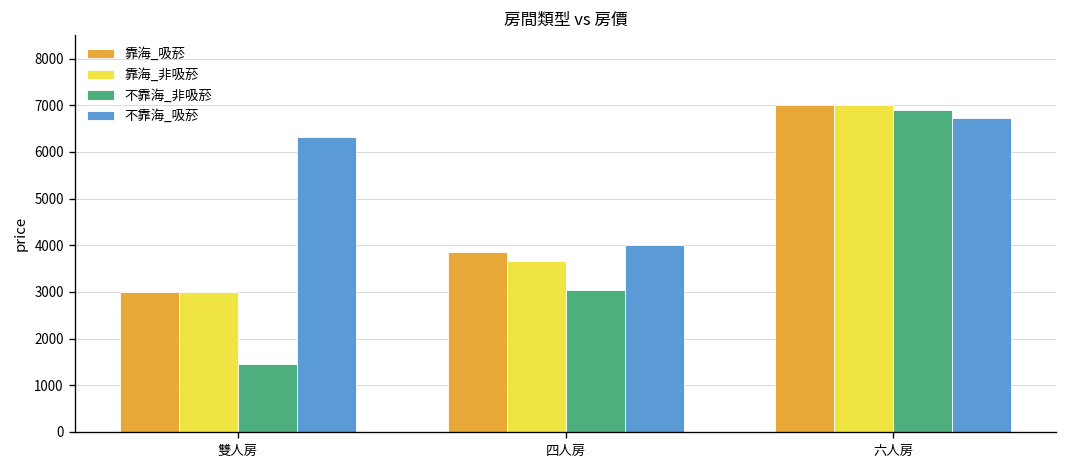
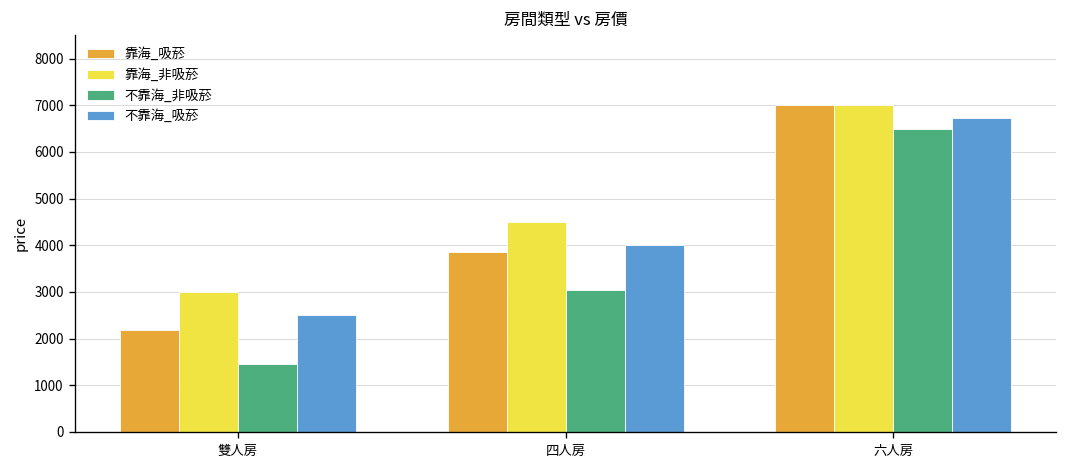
  {
    "靠海_吸菸": {
-     "雙人房": 3000,
+     "雙人房": 2200,
      "四人房": 3900,
      "六人房": 7000
    },
    "靠海_非吸菸": {
      "雙人房": 3000,
-     "四人房": 3700,
+     "四人房": 4500,
      "六人房": 7000
    },
    "不靠海_非吸菸": {
      "雙人房": 1500,
      "四人房": 3000,
-     "六人房": 6900
+     "六人房": 6500
    },
    "不靠海_吸菸": {
-     "雙人房": 6300,
+     "雙人房": 2500,
      "四人房": 4000,
      "六人房": 6700
    }
  }
